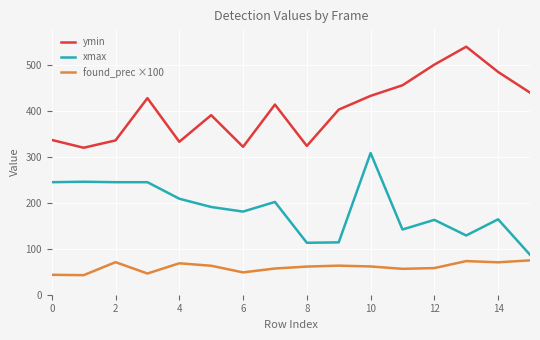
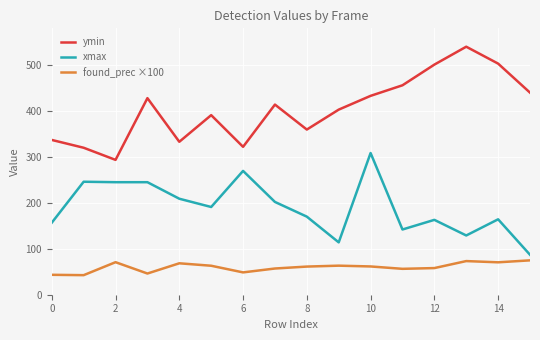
  {
    "ymin": {
      "0": 340,
-     "2": 340,
+     "2": 290,
      "4": 330,
      "6": 320,
-     "8": 320,
+     "8": 360,
      "10": 430,
      "12": 500,
-     "14": 490
+     "14": 500
    },
    "xmax": {
-     "0": 250,
+     "0": 160,
      "2": 250,
      "4": 210,
-     "6": 180,
-     "8": 110,
+     "6": 270,
+     "8": 170,
      "10": 310,
      "12": 160,
      "14": 160
    },
    "found_prec ×100": {
      "0": 40,
      "2": 70,
      "4": 70,
      "6": 50,
      "8": 60,
      "10": 60,
      "12": 60,
      "14": 70
    }
  }
